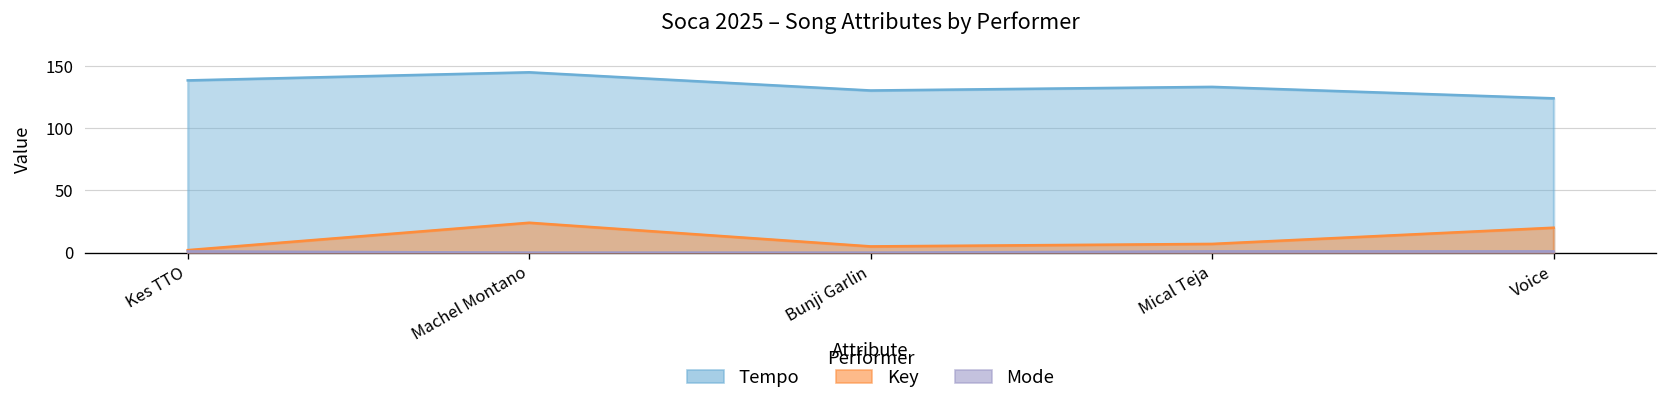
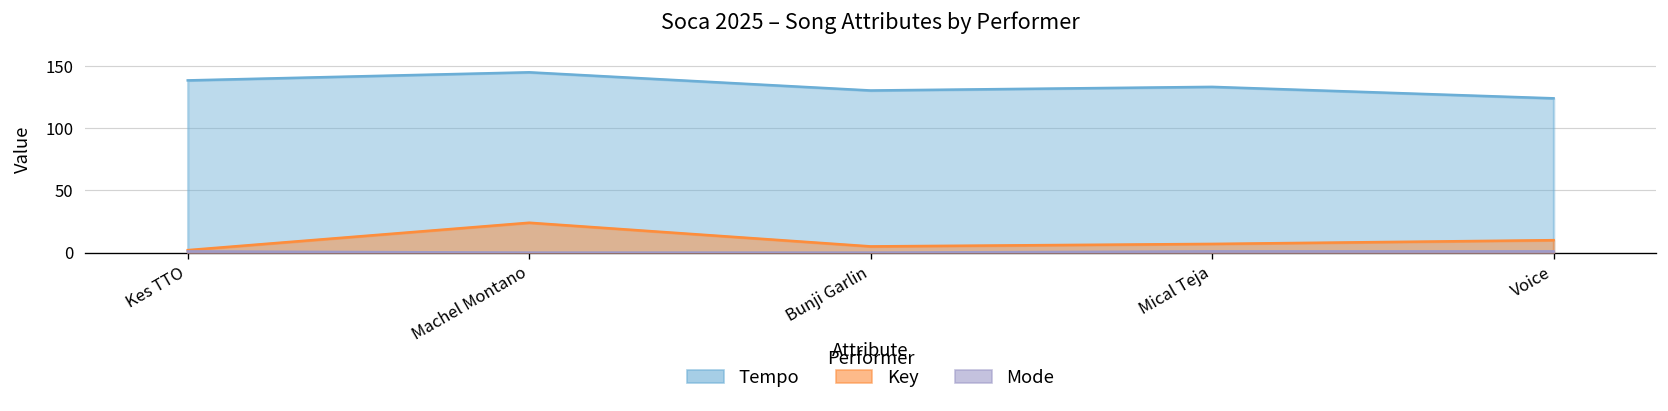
  {
    "Key": {
      "Machel Montano": 24,
      "Bunji Garlin": 5,
      "Mical Teja": 7,
-     "Voice": 20
+     "Voice": 10
    }
  }
